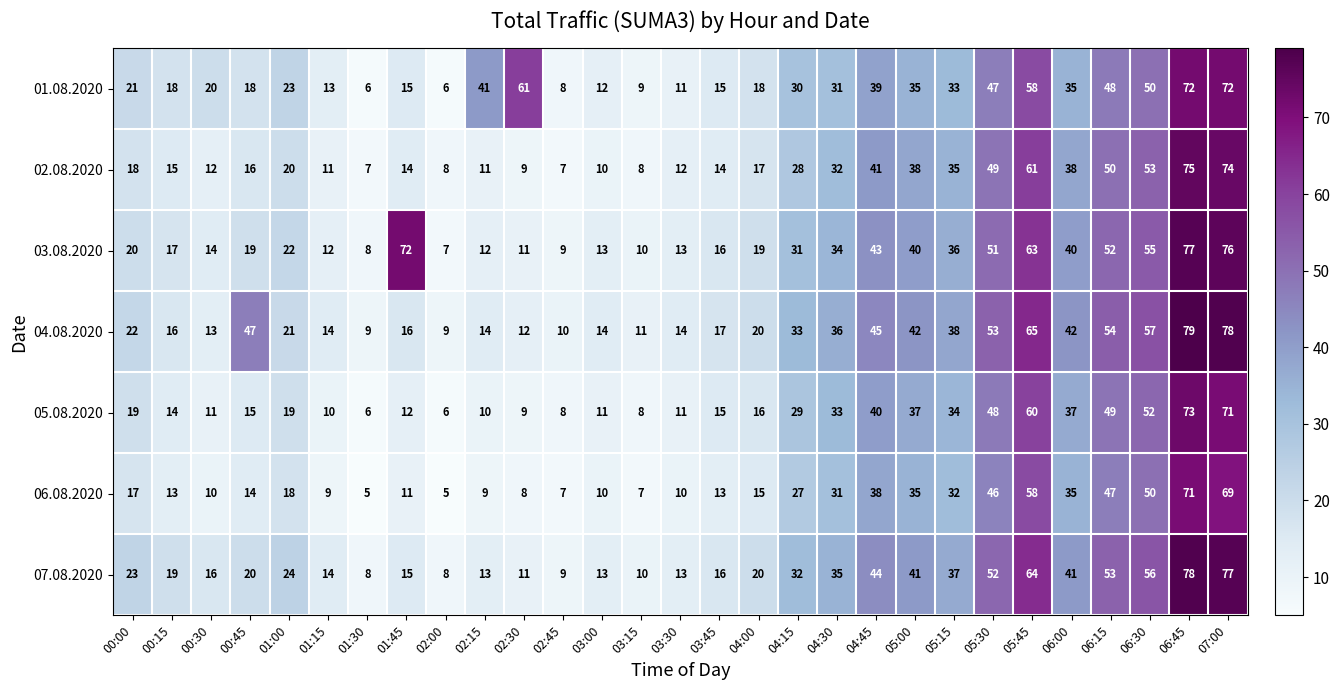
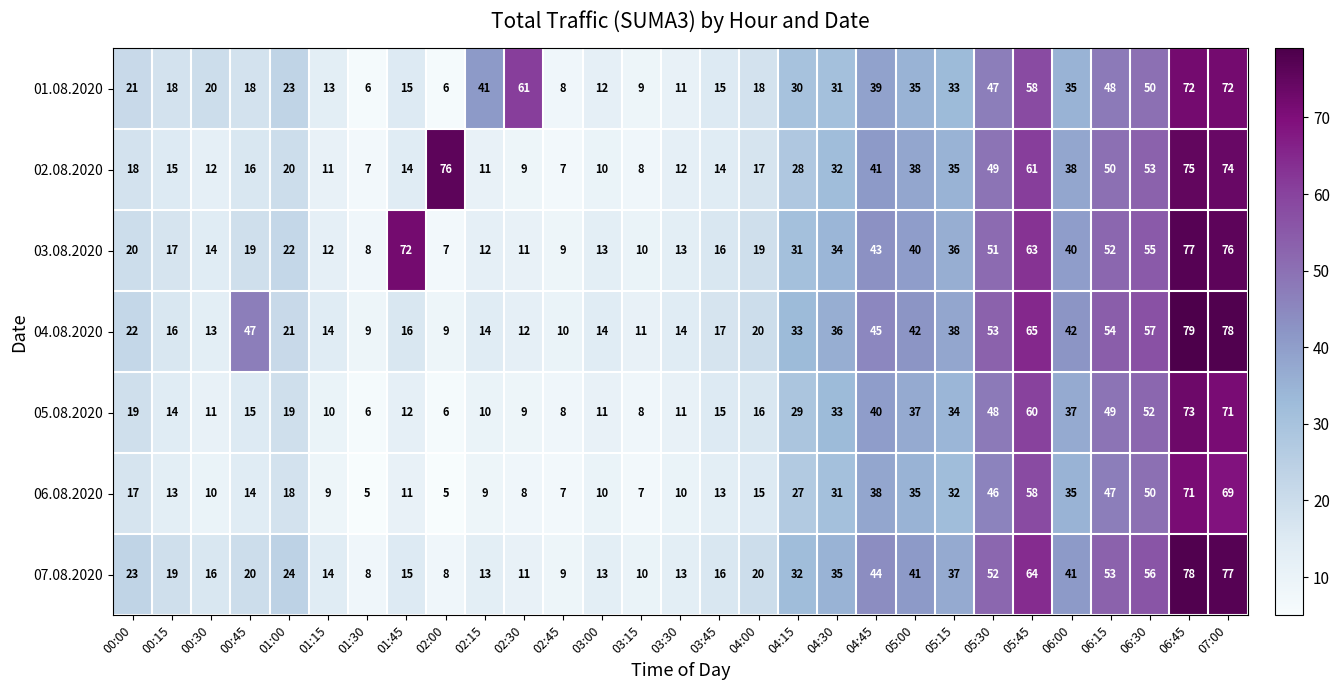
  {
    "02.08.2020": {
      "00:00": 18,
      "00:15": 15,
      "00:30": 12,
      "00:45": 16,
      "01:00": 20,
      "01:15": 11,
      "01:30": 7,
      "01:45": 14,
-     "02:00": 8,
+     "02:00": 76,
      "02:15": 11,
      "02:30": 9,
      "02:45": 7,
      "03:00": 10,
      "03:15": 8,
      "03:30": 12,
      "03:45": 14,
      "04:00": 17,
      "04:15": 28,
      "04:30": 32,
      "04:45": 41,
      "05:00": 38,
      "05:15": 35,
      "05:30": 49,
      "05:45": 61,
      "06:00": 38,
      "06:15": 50,
      "06:30": 53,
      "06:45": 75,
      "07:00": 74
    }
  }
